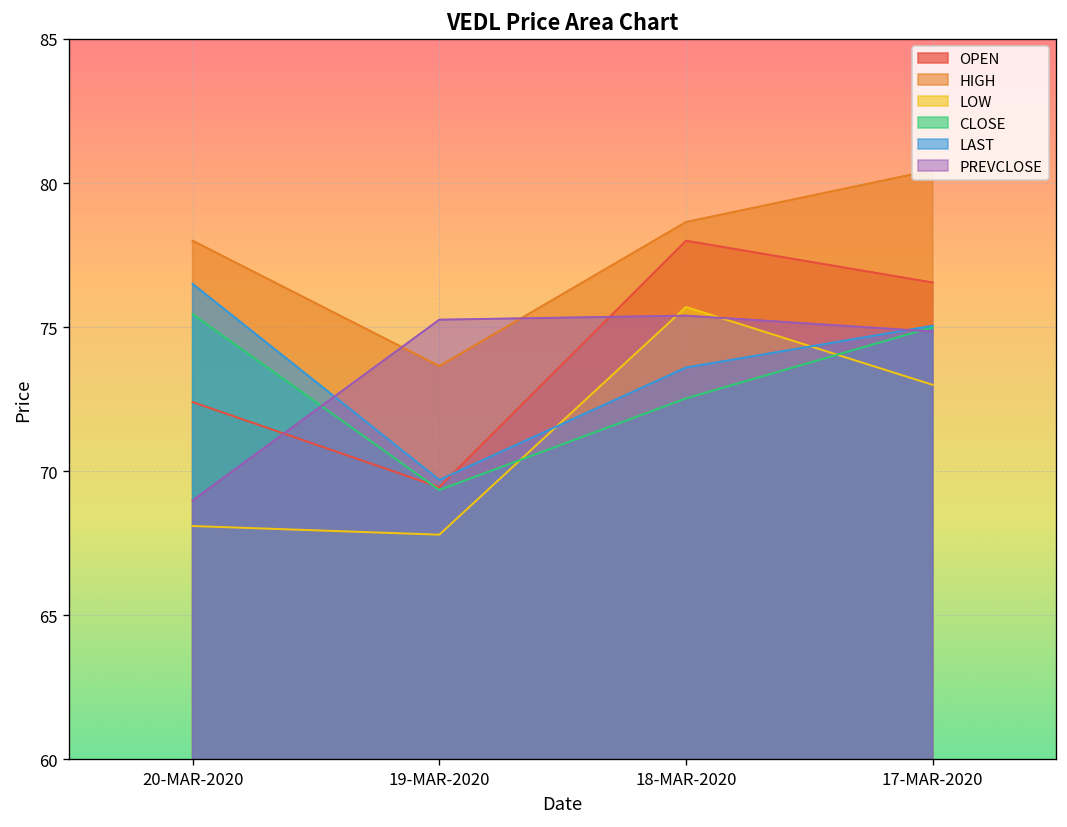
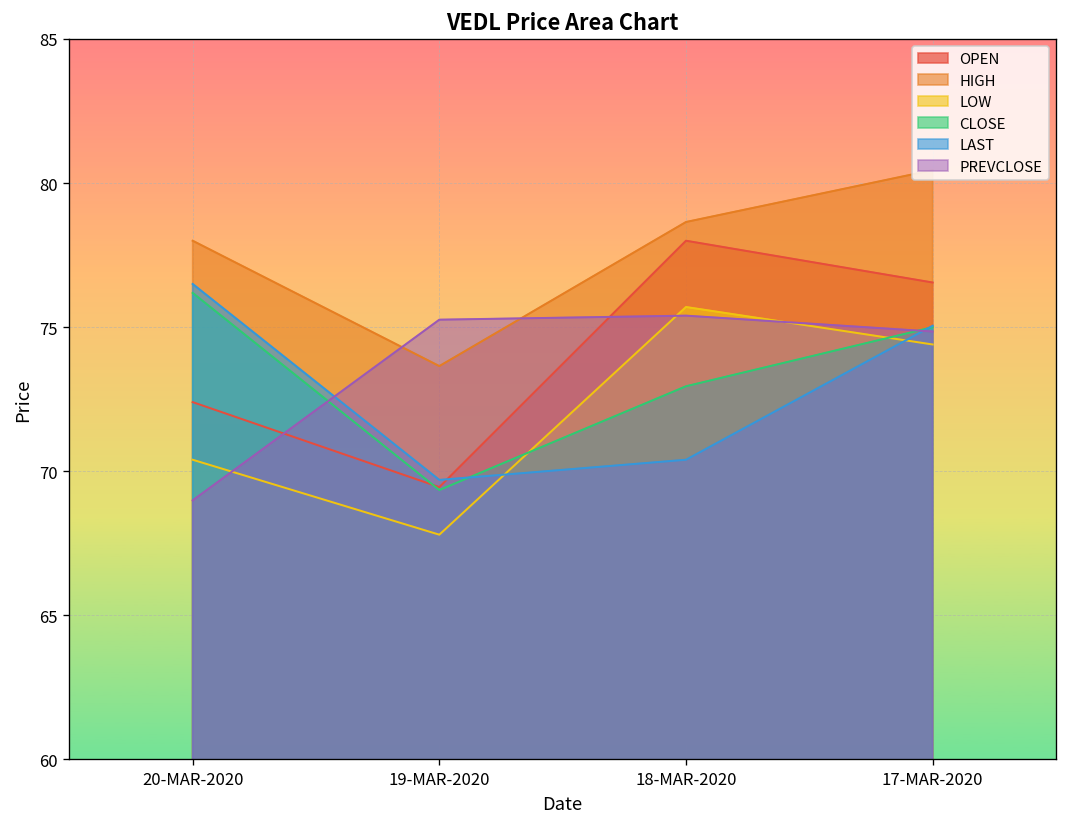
  {
    "LOW": {
-     "20-MAR-2020": 68.1,
+     "20-MAR-2020": 70.4,
      "19-MAR-2020": 67.8,
      "18-MAR-2020": 75.7,
-     "17-MAR-2020": 73.0
+     "17-MAR-2020": 74.4
    },
    "CLOSE": {
-     "20-MAR-2020": 75.5,
-     "18-MAR-2020": 72.5
+     "20-MAR-2020": 76.2,
+     "18-MAR-2020": 73.0
    },
    "LAST": {
      "20-MAR-2020": 76.5,
      "19-MAR-2020": 69.7,
-     "18-MAR-2020": 73.6
+     "18-MAR-2020": 70.4
    },
    "PREVCLOSE": {
      "20-MAR-2020": 69.0,
      "19-MAR-2020": 75.3,
      "18-MAR-2020": 75.4,
      "17-MAR-2020": 74.9
    }
  }
